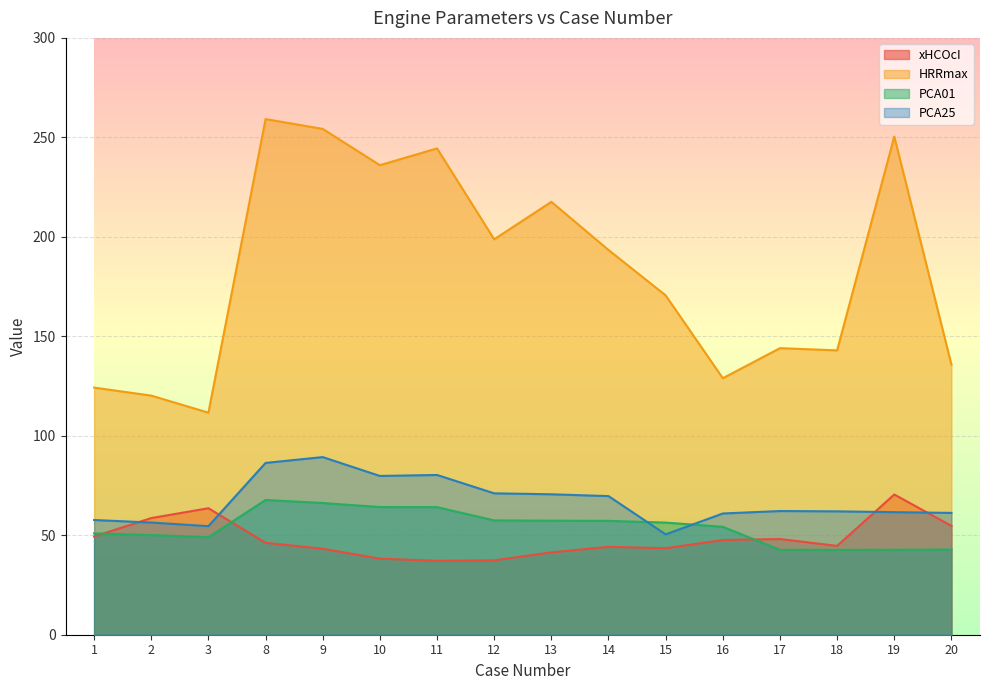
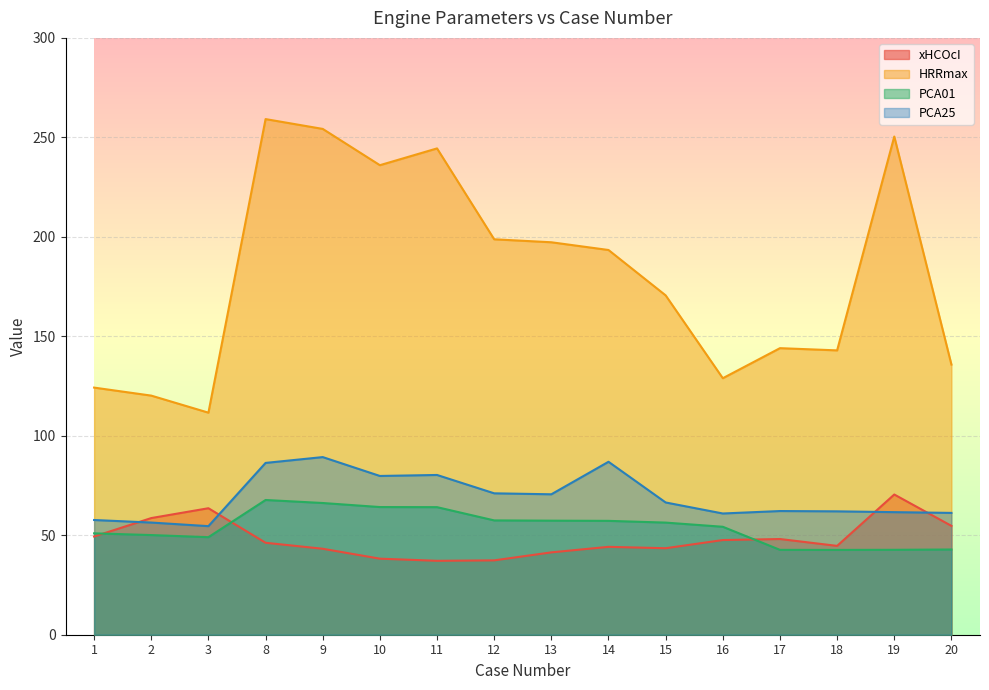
  {
    "xHCOcI": {
      "1": 49,
      "2": 59,
      "3": 64,
      "8": 46,
      "9": 43,
      "10": 38,
      "11": 37,
      "12": 37,
      "13": 41,
      "14": 44,
      "15": 43,
      "16": 48,
      "17": 48,
      "18": 45,
      "19": 70,
      "20": 55
    },
    "HRRmax": {
      "1": 124,
      "2": 120,
      "3": 112,
      "8": 259,
      "9": 254,
      "10": 236,
      "11": 244,
      "12": 199,
-     "13": 218,
+     "13": 197,
      "14": 193,
      "15": 171,
      "16": 129,
      "17": 144,
      "18": 143,
      "19": 250,
      "20": 136
    },
    "PCA01": {
      "1": 51,
      "2": 50,
      "3": 49,
      "8": 68,
      "9": 66,
      "10": 64,
      "11": 64,
      "12": 57,
      "13": 57,
      "14": 57,
      "15": 56,
      "16": 54,
      "17": 43,
      "18": 43,
      "19": 43,
      "20": 43
    },
    "PCA25": {
      "1": 58,
      "2": 56,
      "3": 55,
      "8": 86,
      "9": 89,
      "10": 80,
      "11": 80,
      "12": 71,
      "13": 71,
-     "14": 70,
-     "15": 50,
+     "14": 87,
+     "15": 66,
      "16": 61,
      "17": 62,
      "18": 62,
      "19": 62,
      "20": 61
    }
  }
